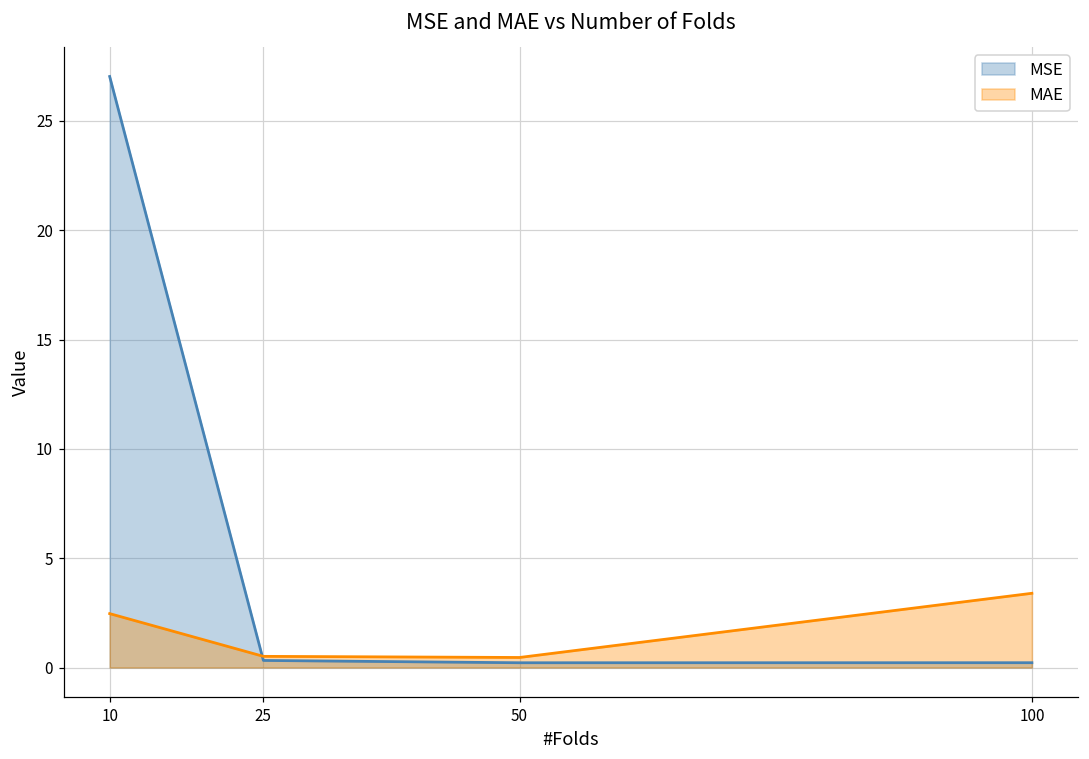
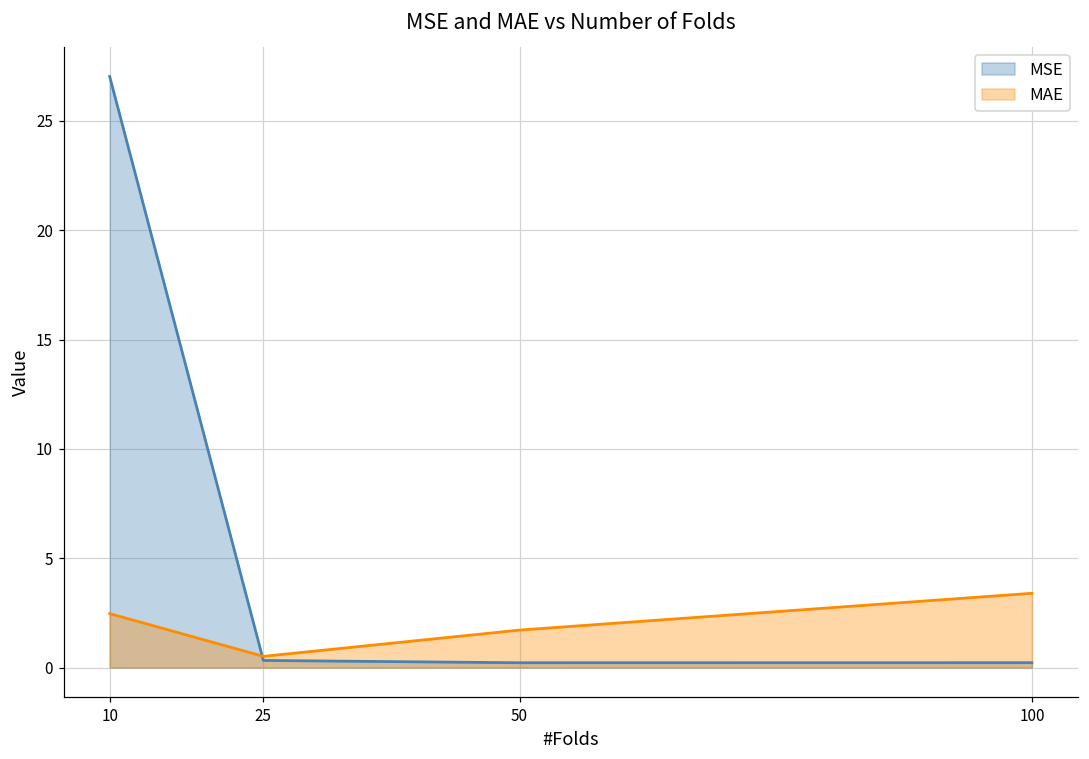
  {
    "MSE": {
      "10": 27.0,
      "25": 0.3,
      "50": 0.2,
      "100": 0.2
    },
    "MAE": {
      "10": 2.5,
      "25": 0.5,
-     "50": 0.5,
+     "50": 1.7,
      "100": 3.4
    }
  }
